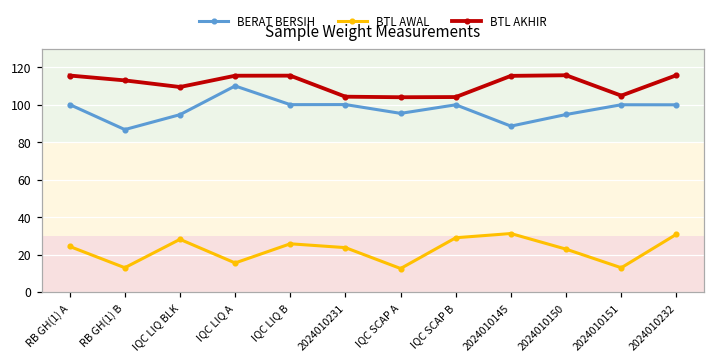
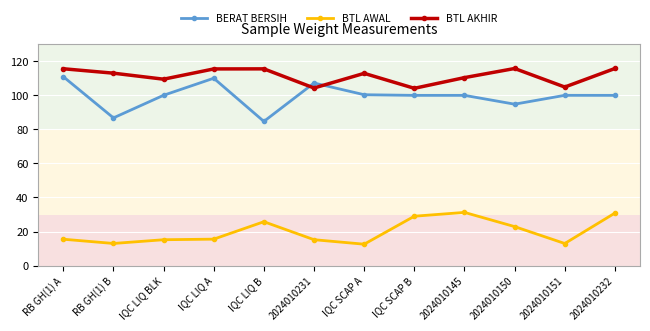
  {
    "BERAT BERSIH": {
-     "RB GH(1) A": 100,
+     "RB GH(1) A": 111,
      "RB GH(1) B": 87,
-     "IQC LIQ BLK": 95,
+     "IQC LIQ BLK": 100,
      "IQC LIQ A": 110,
-     "IQC LIQ B": 100,
-     "2024010231": 100,
-     "IQC SCAP A": 95,
+     "IQC LIQ B": 85,
+     "2024010231": 107,
+     "IQC SCAP A": 100,
      "IQC SCAP B": 100,
-     "2024010145": 89,
+     "2024010145": 100,
      "2024010150": 95,
      "2024010151": 100,
      "2024010232": 100
    },
    "BTL AWAL": {
-     "RB GH(1) A": 24,
+     "RB GH(1) A": 15,
      "RB GH(1) B": 13,
-     "IQC LIQ BLK": 28,
+     "IQC LIQ BLK": 15,
      "IQC LIQ A": 16,
      "IQC LIQ B": 26,
-     "2024010231": 24,
+     "2024010231": 15,
      "IQC SCAP A": 13,
      "IQC SCAP B": 29,
      "2024010145": 31,
      "2024010150": 23,
      "2024010151": 13,
      "2024010232": 31
    },
    "BTL AKHIR": {
      "RB GH(1) A": 116,
      "RB GH(1) B": 113,
      "IQC LIQ BLK": 110,
      "IQC LIQ A": 116,
      "IQC LIQ B": 116,
      "2024010231": 104,
-     "IQC SCAP A": 104,
+     "IQC SCAP A": 113,
      "IQC SCAP B": 104,
-     "2024010145": 115,
+     "2024010145": 110,
      "2024010150": 116,
      "2024010151": 105,
      "2024010232": 116
    }
  }
